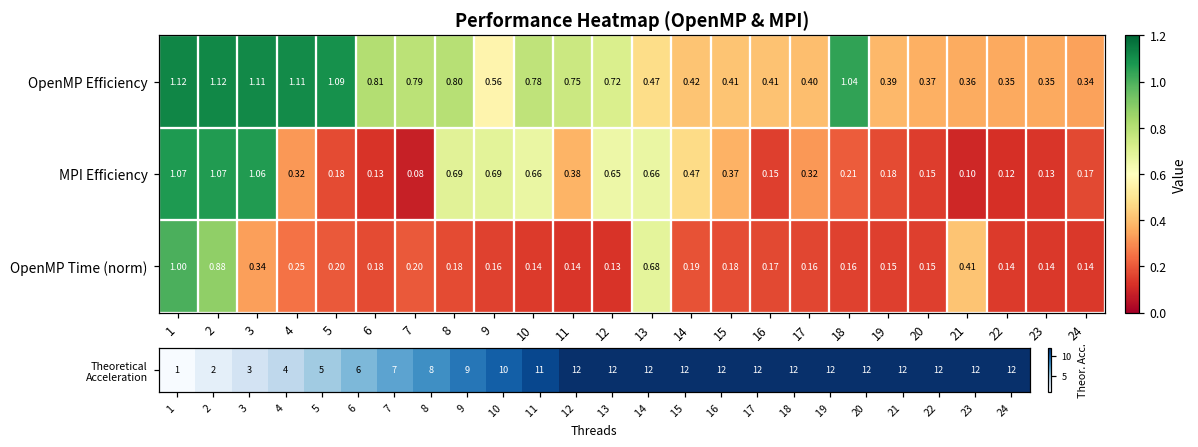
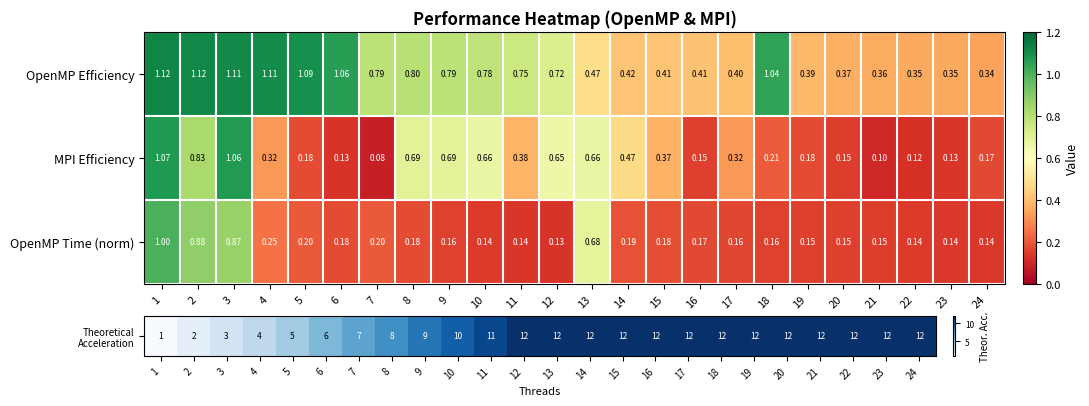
  {
    "OpenMP Efficiency": {
      "1": 1.12,
      "2": 1.12,
      "3": 1.11,
      "4": 1.11,
      "5": 1.09,
-     "6": 0.81,
+     "6": 1.06,
      "7": 0.79,
      "8": 0.80,
-     "9": 0.56,
+     "9": 0.79,
      "10": 0.78,
      "11": 0.75,
      "12": 0.72,
      "13": 0.47,
      "14": 0.42,
      "15": 0.41,
      "16": 0.41,
      "17": 0.40,
      "18": 1.04,
      "19": 0.39,
      "20": 0.37,
      "21": 0.36,
      "22": 0.35,
      "23": 0.35,
      "24": 0.34
    },
    "MPI Efficiency": {
      "1": 1.07,
-     "2": 1.07,
+     "2": 0.83,
      "3": 1.06,
      "4": 0.32,
      "5": 0.18,
      "6": 0.13,
      "7": 0.08,
      "8": 0.69,
      "9": 0.69,
      "10": 0.66,
      "11": 0.38,
      "12": 0.65,
      "13": 0.66,
      "14": 0.47,
      "15": 0.37,
      "16": 0.15,
      "17": 0.32,
      "18": 0.21,
      "19": 0.18,
      "20": 0.15,
      "21": 0.10,
      "22": 0.12,
      "23": 0.13,
      "24": 0.17
    },
    "OpenMP Time (norm)": {
      "1": 1.00,
      "2": 0.88,
-     "3": 0.34,
+     "3": 0.87,
      "4": 0.25,
      "5": 0.20,
      "6": 0.18,
      "7": 0.20,
      "8": 0.18,
      "9": 0.16,
      "10": 0.14,
      "11": 0.14,
      "12": 0.13,
      "13": 0.68,
      "14": 0.19,
      "15": 0.18,
      "16": 0.17,
      "17": 0.16,
      "18": 0.16,
      "19": 0.15,
      "20": 0.15,
-     "21": 0.41,
+     "21": 0.15,
      "22": 0.14,
      "23": 0.14,
      "24": 0.14
    }
  }
